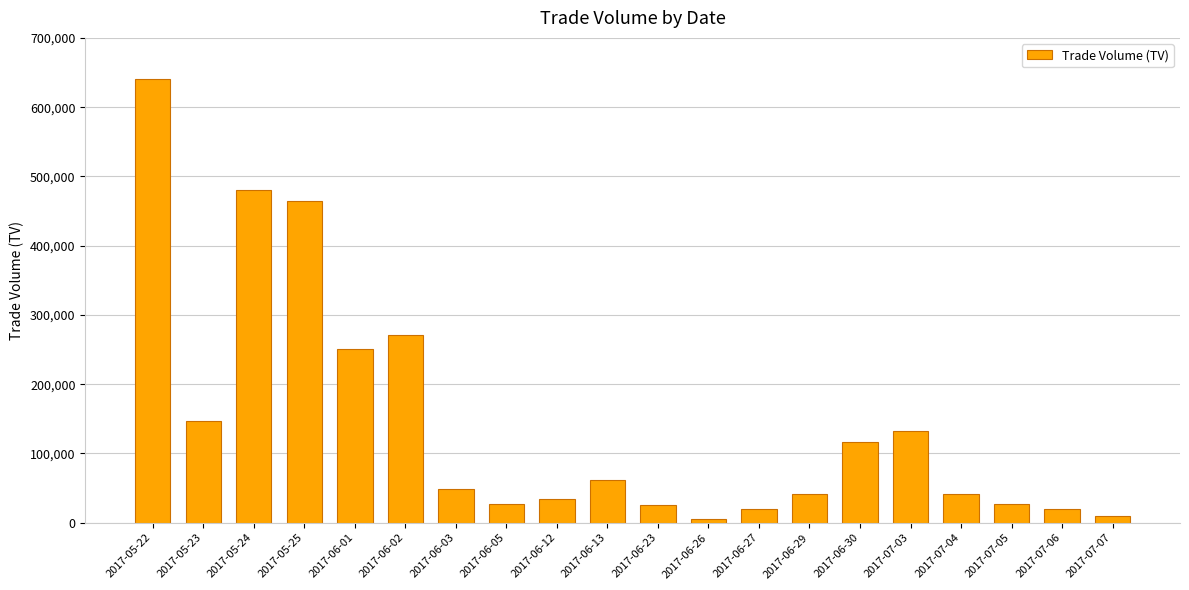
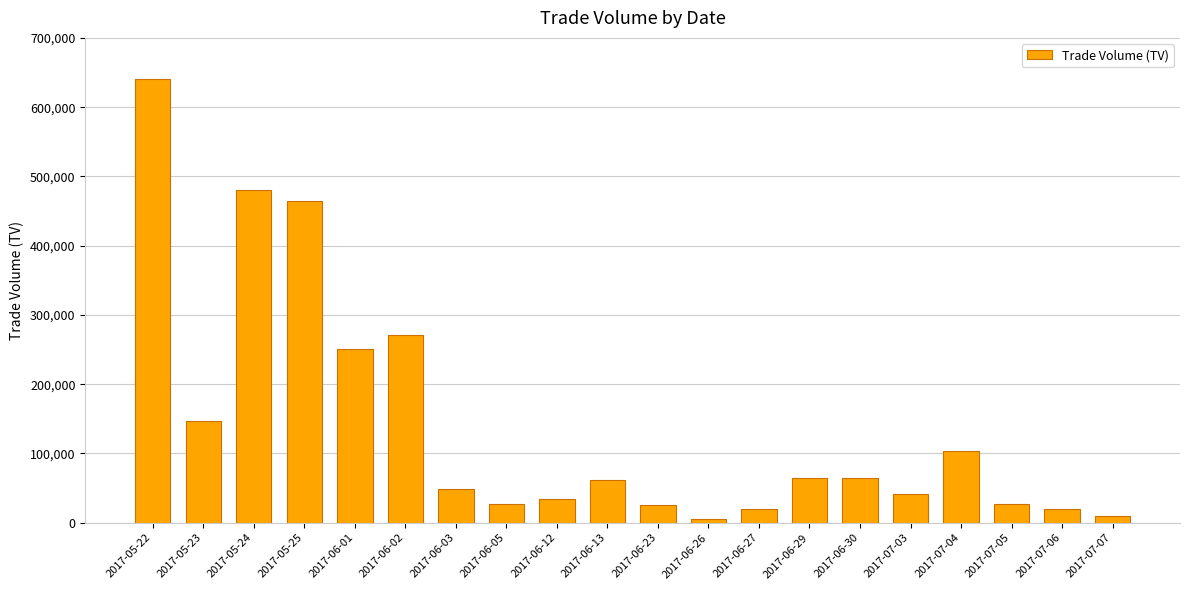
  {
    "2017-05-22": "640,000",
    "2017-05-23": "150,000",
    "2017-05-24": "480,000",
    "2017-05-25": "460,000",
    "2017-06-01": "250,000",
    "2017-06-02": "270,000",
    "2017-06-03": "50,000",
    "2017-06-05": "30,000",
    "2017-06-12": "30,000",
    "2017-06-13": "60,000",
    "2017-06-23": "30,000",
    "2017-06-26": "10,000",
    "2017-06-27": "20,000",
-   "2017-06-29": "40,000",
-   "2017-06-30": "120,000",
-   "2017-07-03": "130,000",
-   "2017-07-04": "40,000",
+   "2017-06-29": "60,000",
+   "2017-06-30": "60,000",
+   "2017-07-03": "40,000",
+   "2017-07-04": "100,000",
    "2017-07-05": "30,000",
    "2017-07-06": "20,000",
    "2017-07-07": "10,000"
  }
